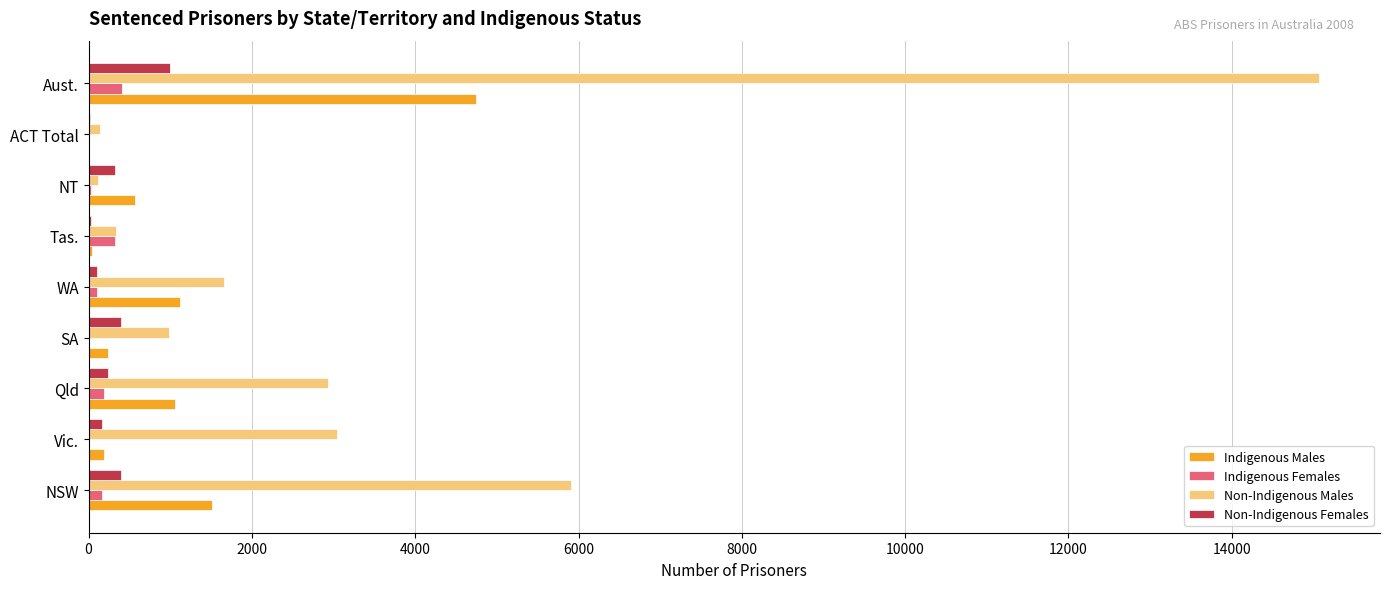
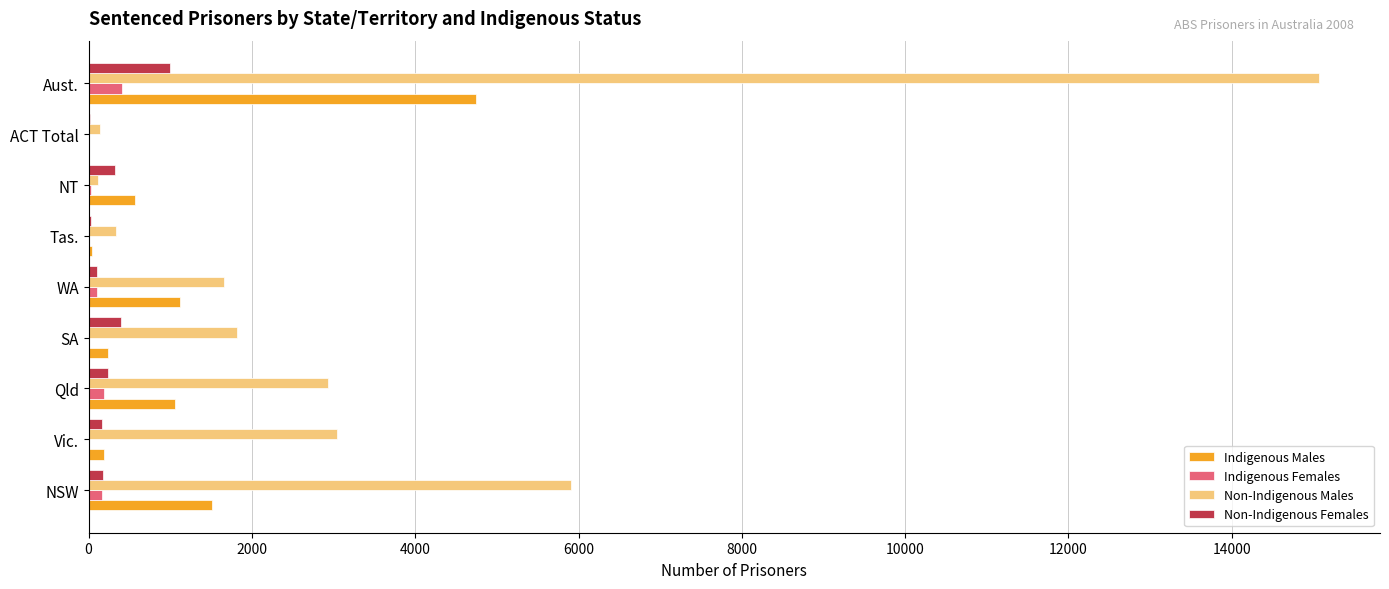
  {
    "Indigenous Males": {
      "Aust.": 4700,
      "NT": 600,
      "Tas.": 0,
      "WA": 1100,
      "SA": 200,
      "Qld": 1100,
      "Vic.": 200,
      "NSW": 1500
    },
    "Indigenous Females": {
      "Aust.": 400,
-     "Tas.": 300,
+     "Tas.": 0,
      "WA": 100,
      "Qld": 200,
      "NSW": 200
    },
    "Non-Indigenous Males": {
      "Aust.": 15100,
      "ACT Total": 100,
      "NT": 100,
      "Tas.": 300,
      "WA": 1700,
-     "SA": 1000,
+     "SA": 1800,
      "Qld": 2900,
      "Vic.": 3000,
      "NSW": 5900
    },
    "Non-Indigenous Females": {
      "Aust.": 1000,
      "NT": 300,
      "WA": 100,
      "SA": 400,
      "Qld": 200,
      "Vic.": 200,
-     "NSW": 400
+     "NSW": 200
    }
  }
